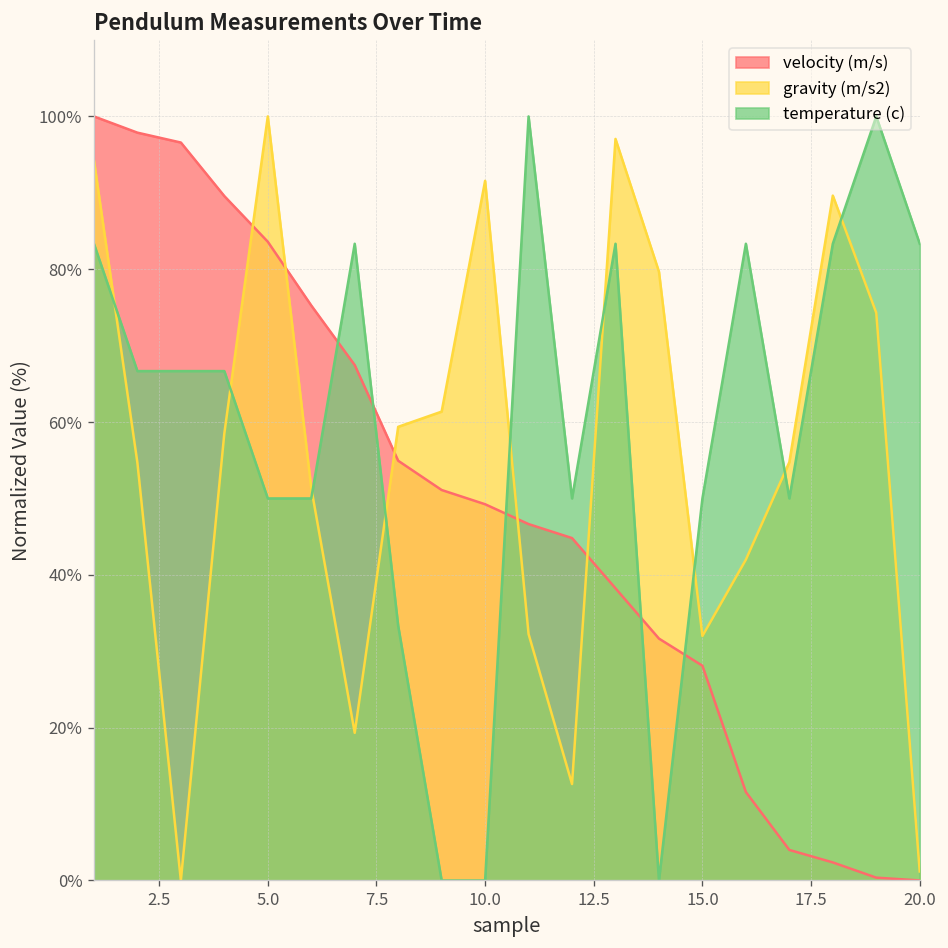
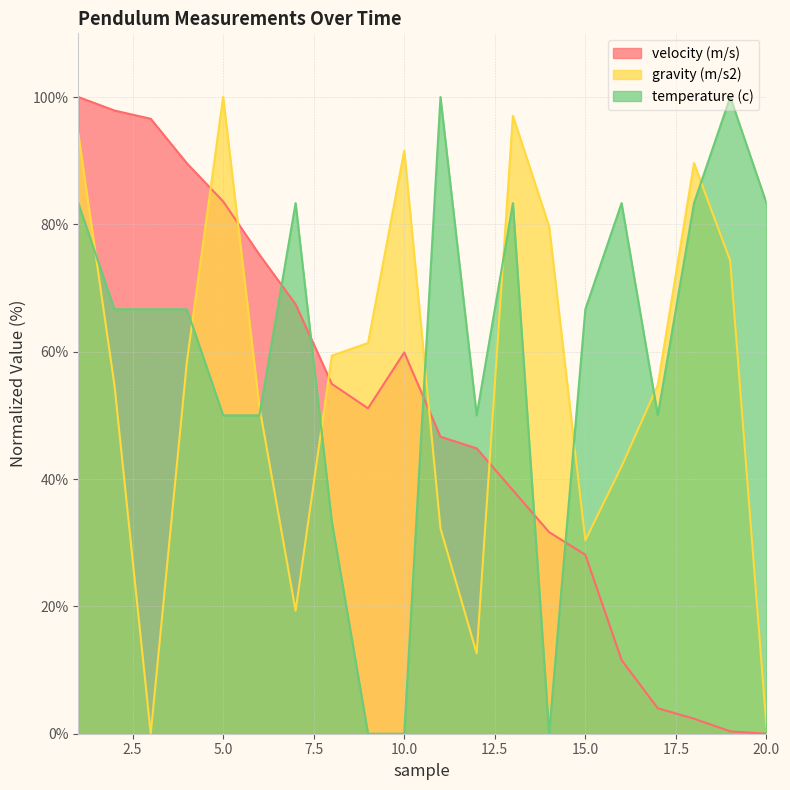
  {
    "velocity (m/s)": {
      "5.0": "84%",
-     "10.0": "49%",
+     "10.0": "60%",
      "15.0": "28%",
      "20.0": "0%"
    },
    "gravity (m/s2)": {
      "5.0": "100%",
      "10.0": "92%",
-     "15.0": "32%",
+     "15.0": "30%",
      "20.0": "1%"
    },
    "temperature (c)": {
      "5.0": "50%",
      "10.0": "0%",
-     "15.0": "50%",
+     "15.0": "67%",
      "20.0": "83%"
    }
  }
